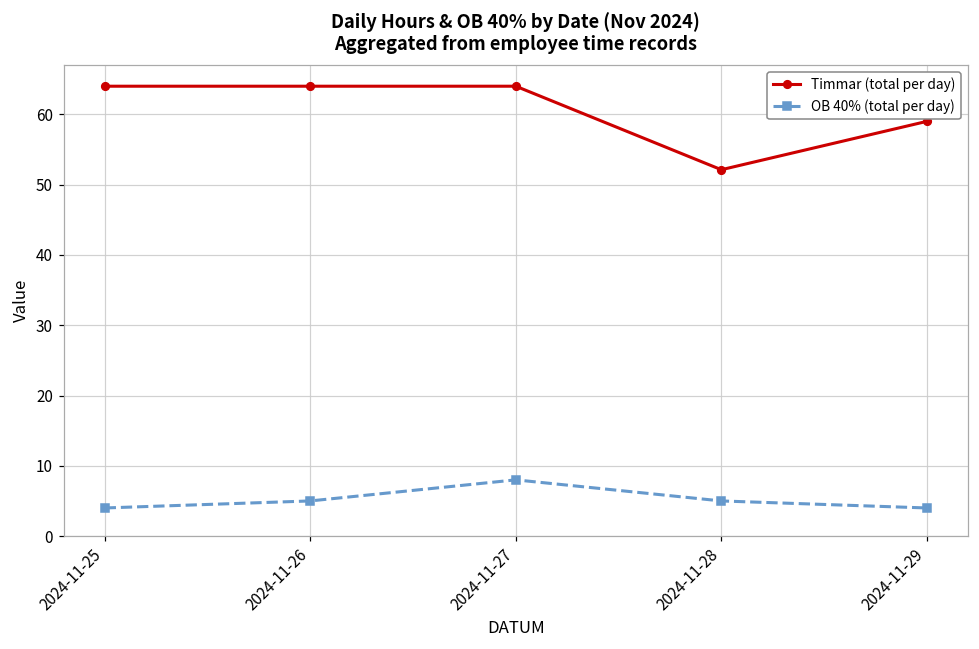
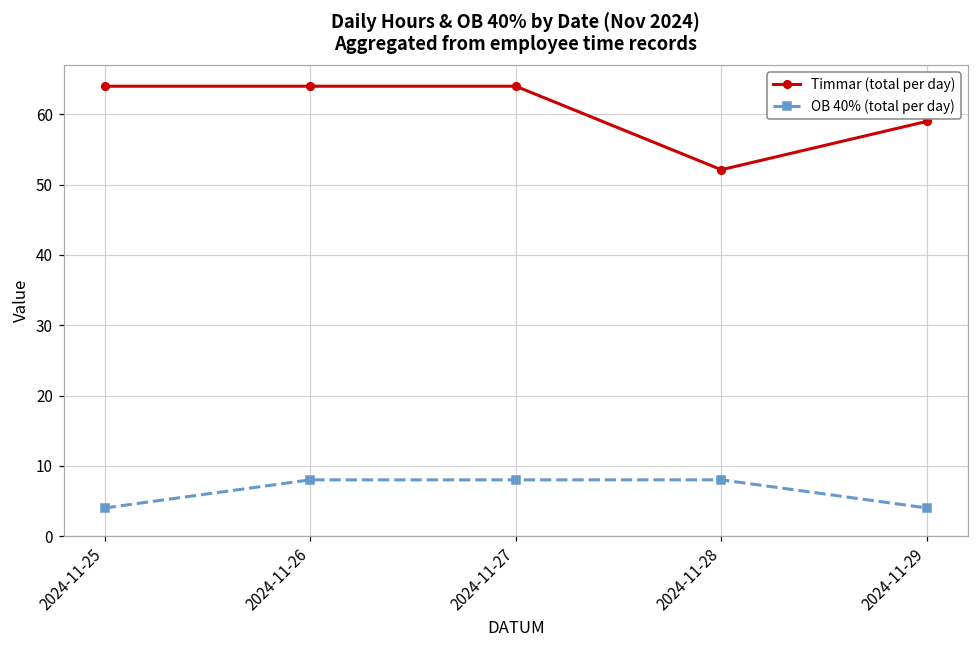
  {
    "Timmar (total per day)": {
      "2024-11-25": 64,
      "2024-11-26": 64,
      "2024-11-27": 64,
      "2024-11-28": 52,
      "2024-11-29": 59
    },
    "OB 40% (total per day)": {
      "2024-11-25": 4,
-     "2024-11-26": 5,
+     "2024-11-26": 8,
      "2024-11-27": 8,
-     "2024-11-28": 5,
+     "2024-11-28": 8,
      "2024-11-29": 4
    }
  }
